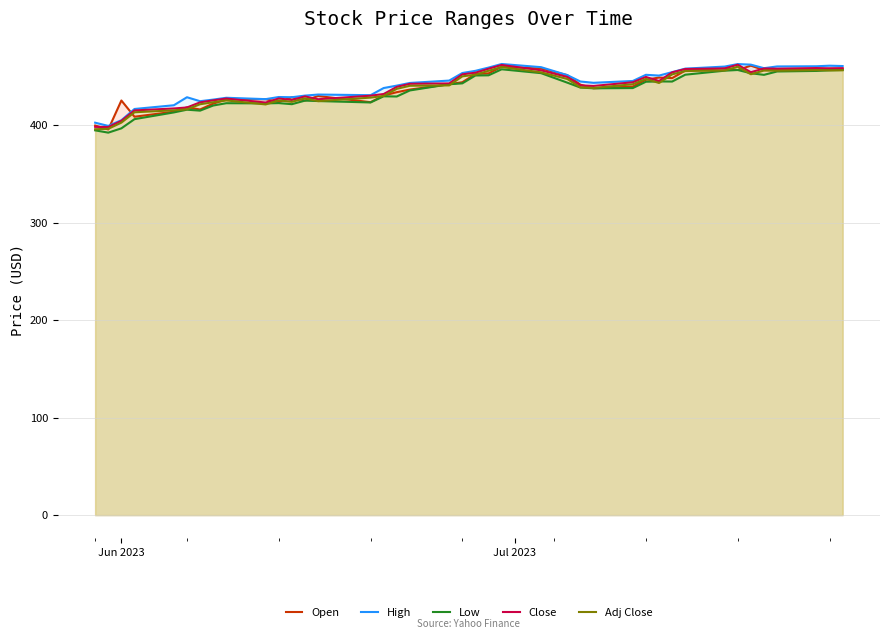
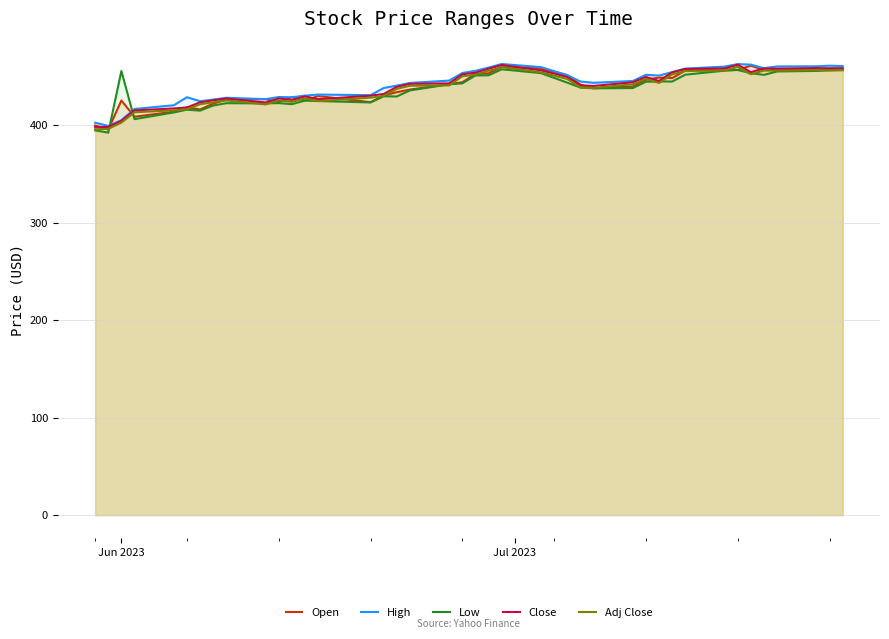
  {
    "Open": {
      "Jun 2023": 430
    },
    "Low": {
-     "Jun 2023": 400
+     "Jun 2023": 460
    }
  }
